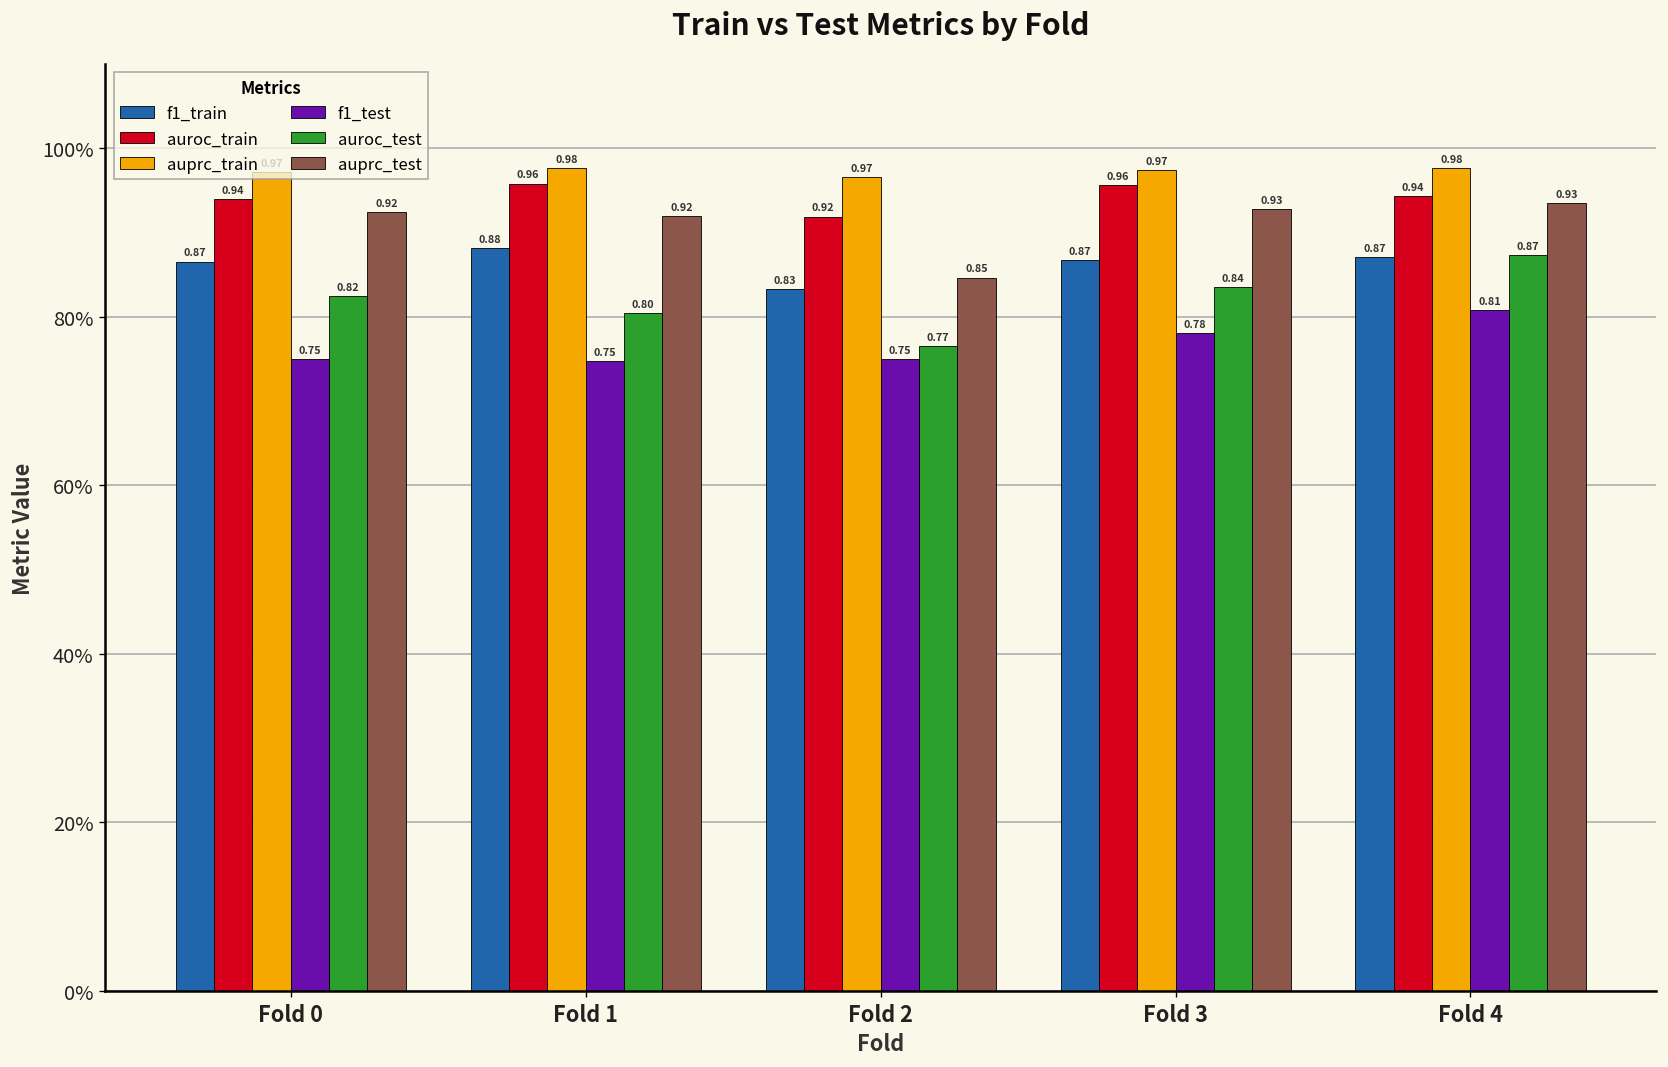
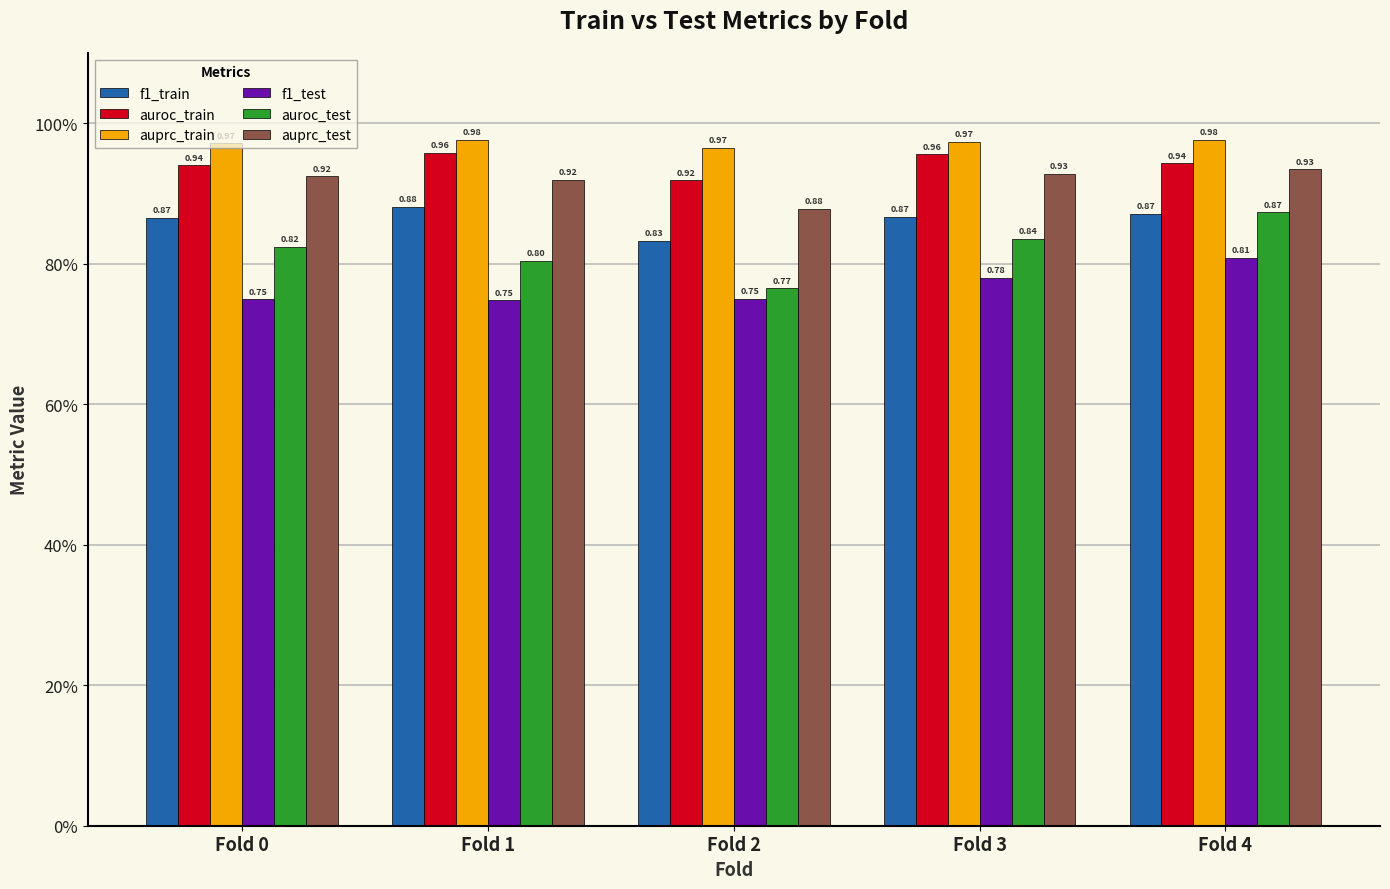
  {
    "f1_train": {
      "Fold 0": 0.87,
      "Fold 1": 0.88,
      "Fold 2": 0.83,
      "Fold 3": 0.87,
      "Fold 4": 0.87
    },
    "auroc_train": {
      "Fold 0": 0.94,
      "Fold 1": 0.96,
      "Fold 2": 0.92,
      "Fold 3": 0.96,
      "Fold 4": 0.94
    },
    "auprc_train": {
      "Fold 1": 0.98,
      "Fold 2": 0.97,
      "Fold 3": 0.97,
      "Fold 4": 0.98
    },
    "f1_test": {
      "Fold 0": 0.75,
      "Fold 1": 0.75,
      "Fold 2": 0.75,
      "Fold 3": 0.78,
      "Fold 4": 0.81
    },
    "auroc_test": {
      "Fold 0": 0.82,
      "Fold 1": 0.80,
      "Fold 2": 0.77,
      "Fold 3": 0.84,
      "Fold 4": 0.87
    },
    "auprc_test": {
      "Fold 0": 0.92,
      "Fold 1": 0.92,
-     "Fold 2": 0.85,
+     "Fold 2": 0.88,
      "Fold 3": 0.93,
      "Fold 4": 0.93
    }
  }
